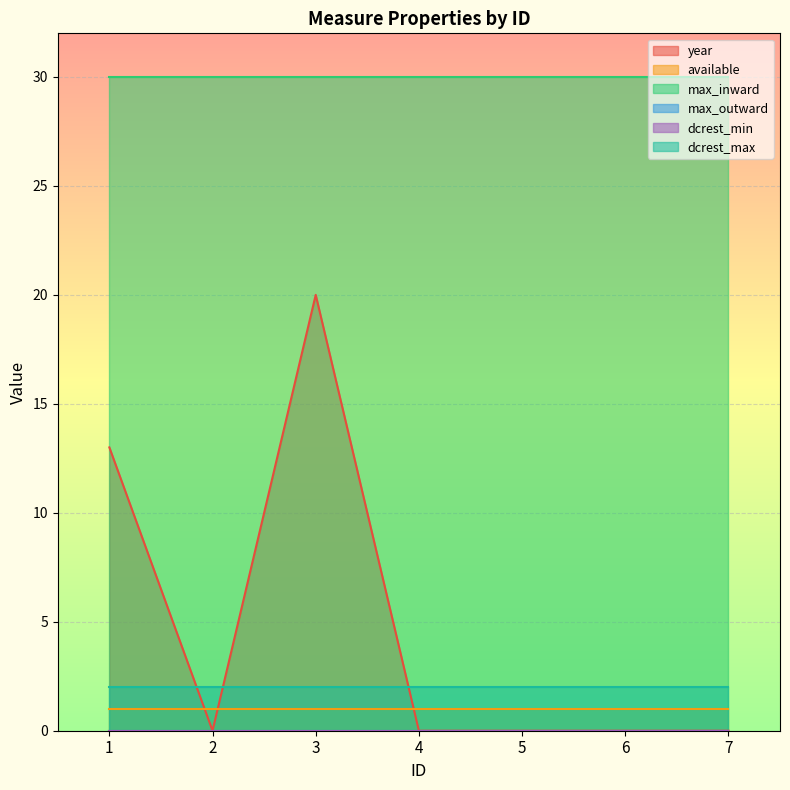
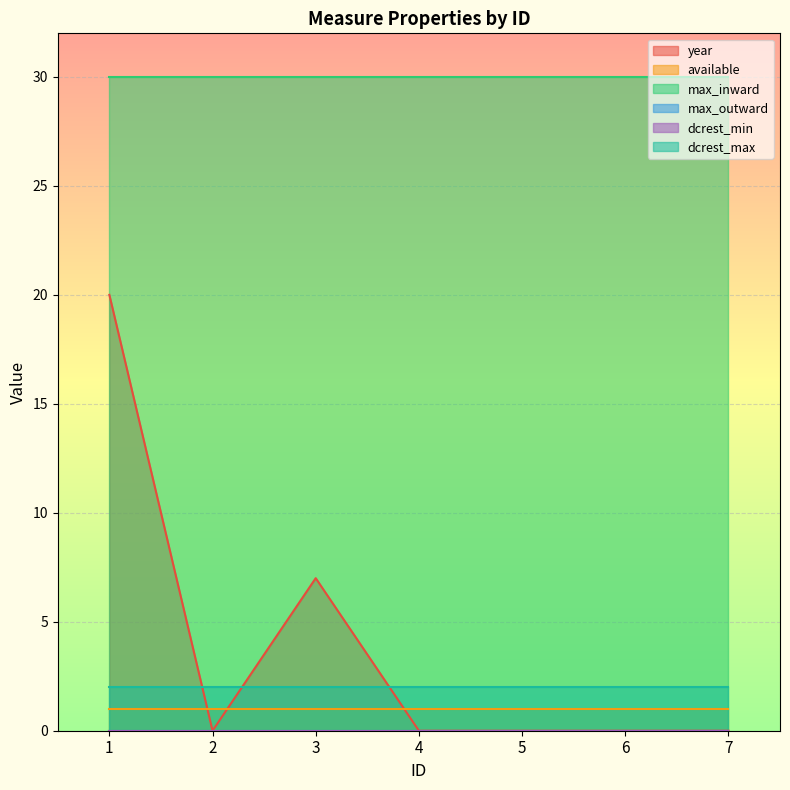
  {
    "year": {
-     "1": 13,
-     "3": 20
+     "1": 20,
+     "3": 7
    },
    "available": {
      "1": 1,
      "2": 1,
      "3": 1,
      "4": 1,
      "5": 1,
      "6": 1,
      "7": 1
    },
    "dcrest_min": {
      "1": 0,
      "3": 0
    }
  }
